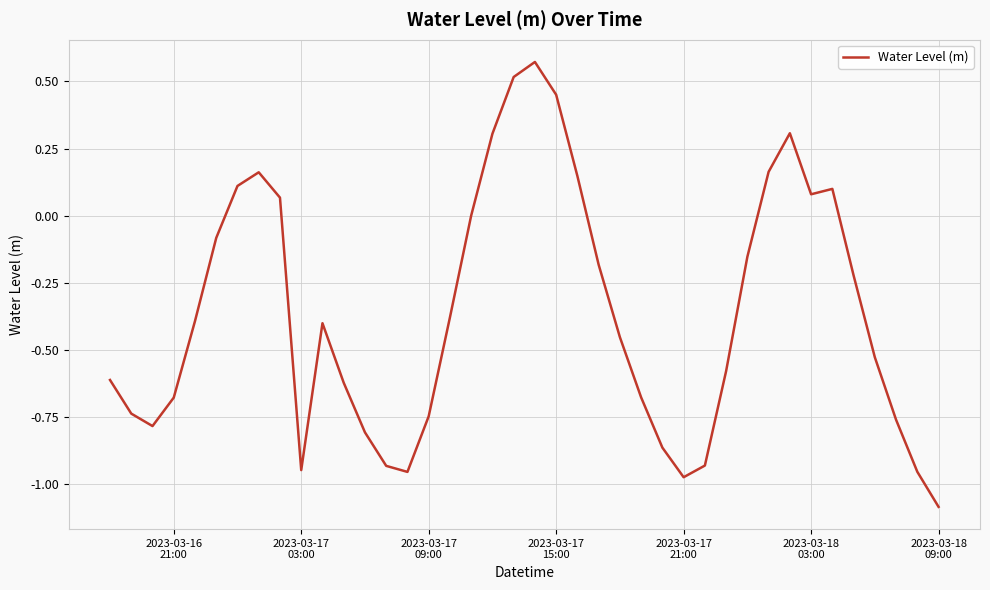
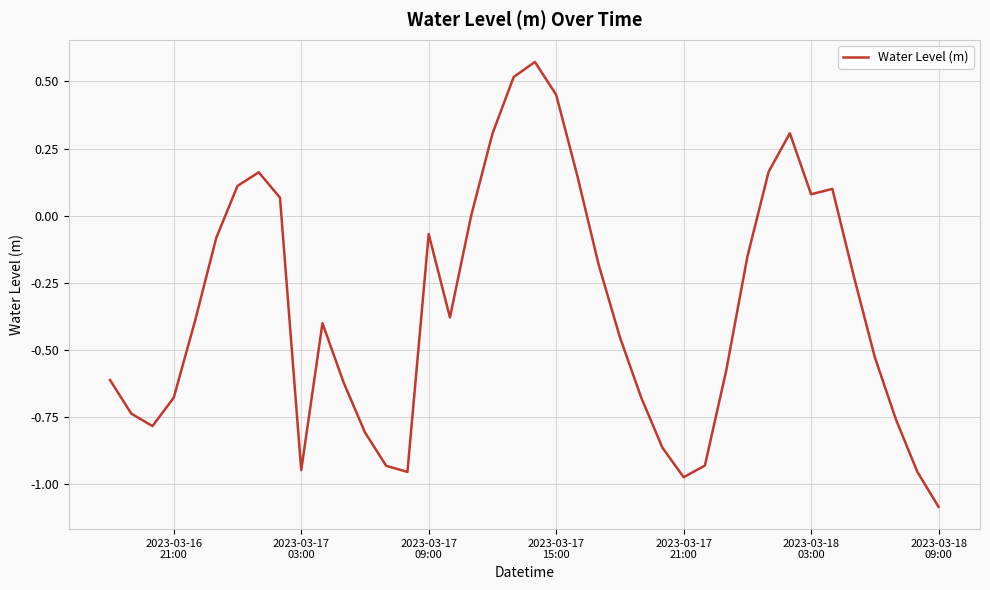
  {
    "2023-03-16 21:00": -0.68,
    "2023-03-17 03:00": -0.95,
-   "2023-03-17 09:00": -0.75,
+   "2023-03-17 09:00": -0.07,
    "2023-03-17 15:00": 0.45,
    "2023-03-17 21:00": -0.97,
    "2023-03-18 03:00": 0.08,
    "2023-03-18 09:00": -1.08
  }
